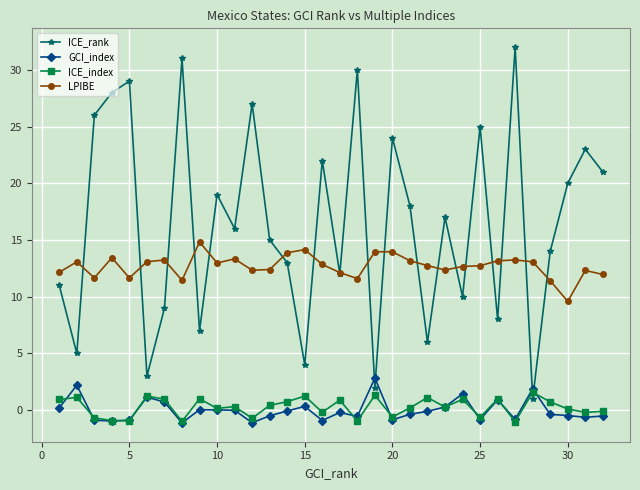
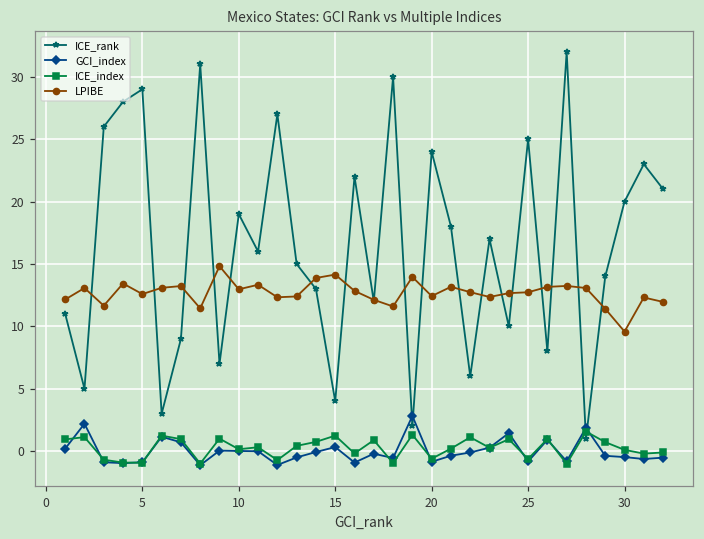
  {
    "LPIBE": {
-     "5": 11.7,
+     "5": 12.6,
      "10": 13.0,
      "15": 14.2,
-     "20": 14.0,
+     "20": 12.4,
      "25": 12.7,
      "30": 9.6
    }
  }
